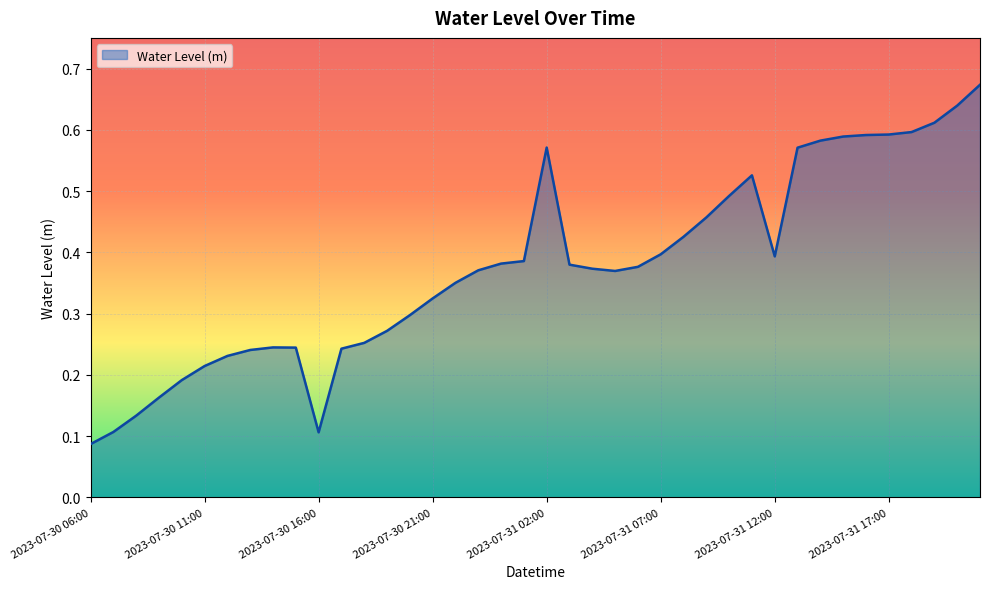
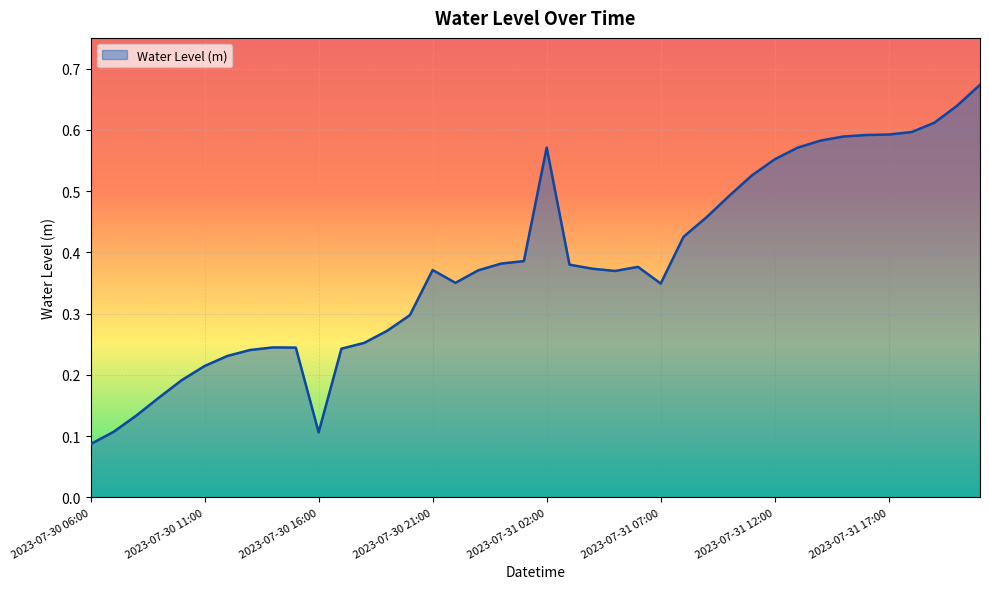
  {
    "2023-07-30 06:00": 0.09,
    "2023-07-30 11:00": 0.21,
    "2023-07-30 16:00": 0.11,
-   "2023-07-30 21:00": 0.32,
+   "2023-07-30 21:00": 0.37,
    "2023-07-31 02:00": 0.57,
-   "2023-07-31 07:00": 0.40,
-   "2023-07-31 12:00": 0.39,
+   "2023-07-31 07:00": 0.35,
+   "2023-07-31 12:00": 0.55,
    "2023-07-31 17:00": 0.59
  }
